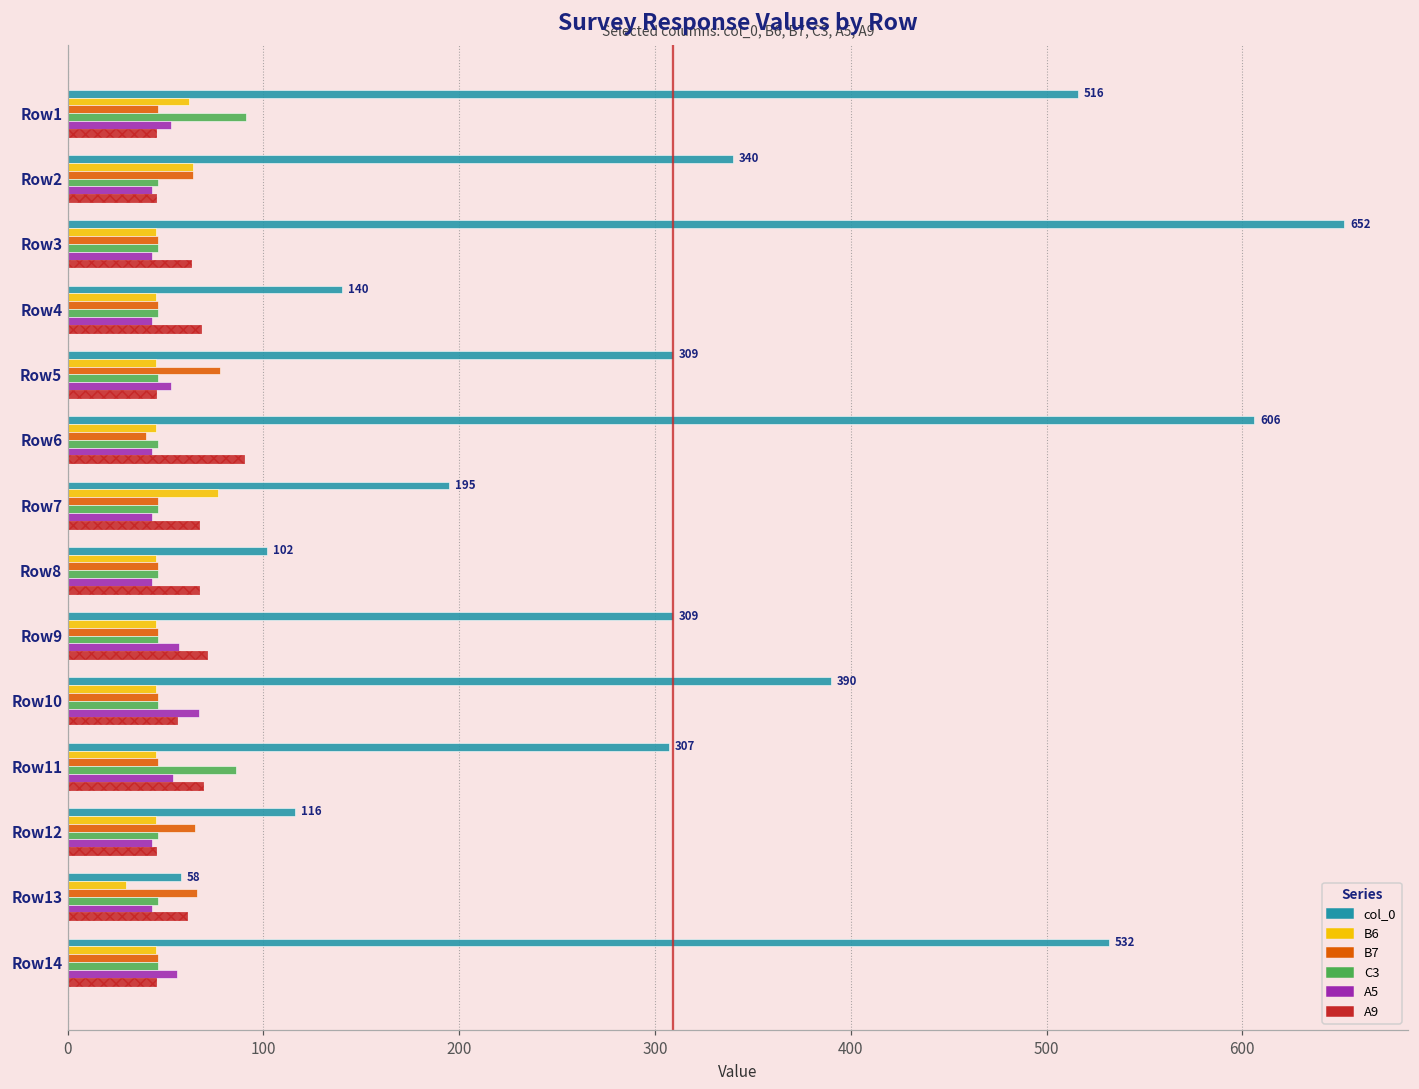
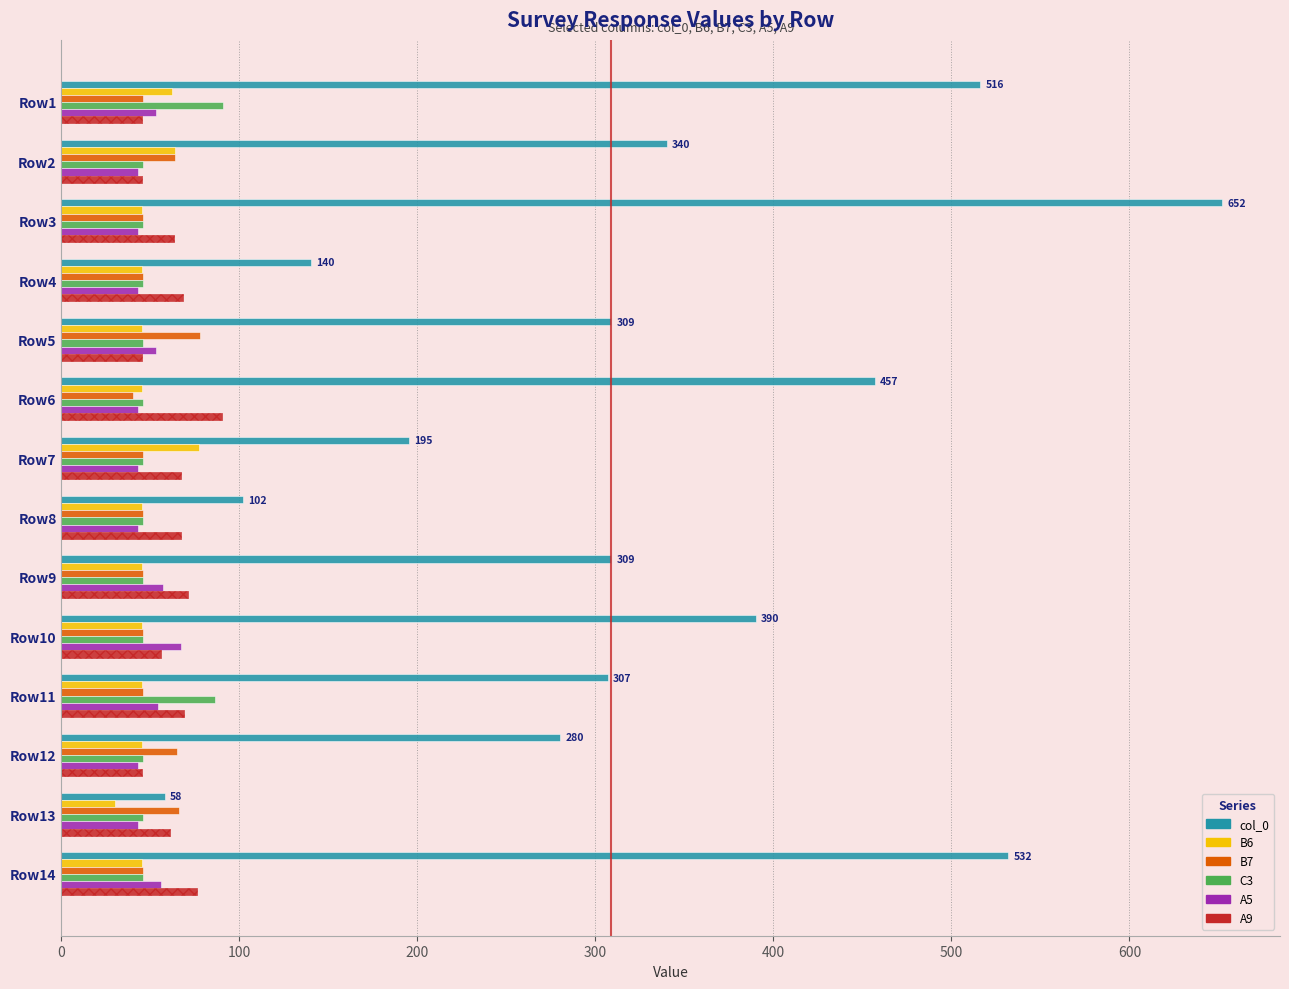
  {
    "col_0": {
      "Row1": 516,
      "Row2": 340,
      "Row3": 652,
      "Row4": 140,
      "Row5": 309,
-     "Row6": 606,
+     "Row6": 457,
      "Row7": 195,
      "Row8": 102,
      "Row9": 309,
      "Row10": 390,
      "Row11": 307,
-     "Row12": 116,
+     "Row12": 280,
      "Row13": 58,
      "Row14": 532
    },
    "B6": {
      "Row1": 62,
      "Row2": 64,
      "Row3": 45,
      "Row4": 45,
      "Row5": 45,
      "Row6": 45,
      "Row7": 77,
      "Row8": 45,
      "Row9": 45,
      "Row10": 45,
      "Row11": 45,
      "Row12": 45,
      "Row13": 30,
      "Row14": 45
    },
    "B7": {
      "Row1": 46,
      "Row2": 64,
      "Row3": 46,
      "Row4": 46,
      "Row5": 78,
      "Row6": 40,
      "Row7": 46,
      "Row8": 46,
      "Row9": 46,
      "Row10": 46,
      "Row11": 46,
      "Row12": 65,
      "Row13": 66,
      "Row14": 46
    },
    "C3": {
      "Row1": 91,
      "Row2": 46,
      "Row3": 46,
      "Row4": 46,
      "Row5": 46,
      "Row6": 46,
      "Row7": 46,
      "Row8": 46,
      "Row9": 46,
      "Row10": 46,
      "Row11": 86,
      "Row12": 46,
      "Row13": 46,
      "Row14": 46
    },
    "A5": {
      "Row1": 53,
      "Row2": 43,
      "Row3": 43,
      "Row4": 43,
      "Row5": 53,
      "Row6": 43,
      "Row7": 43,
      "Row8": 43,
      "Row9": 57,
      "Row10": 67,
      "Row11": 54,
      "Row12": 43,
      "Row13": 43,
      "Row14": 56
    },
    "A9": {
      "Row1": 45,
      "Row2": 45,
      "Row3": 63,
      "Row4": 68,
      "Row5": 45,
      "Row6": 90,
      "Row7": 67,
      "Row8": 67,
      "Row9": 71,
      "Row10": 56,
      "Row11": 69,
      "Row12": 45,
      "Row13": 61,
-     "Row14": 45
+     "Row14": 76
    }
  }
